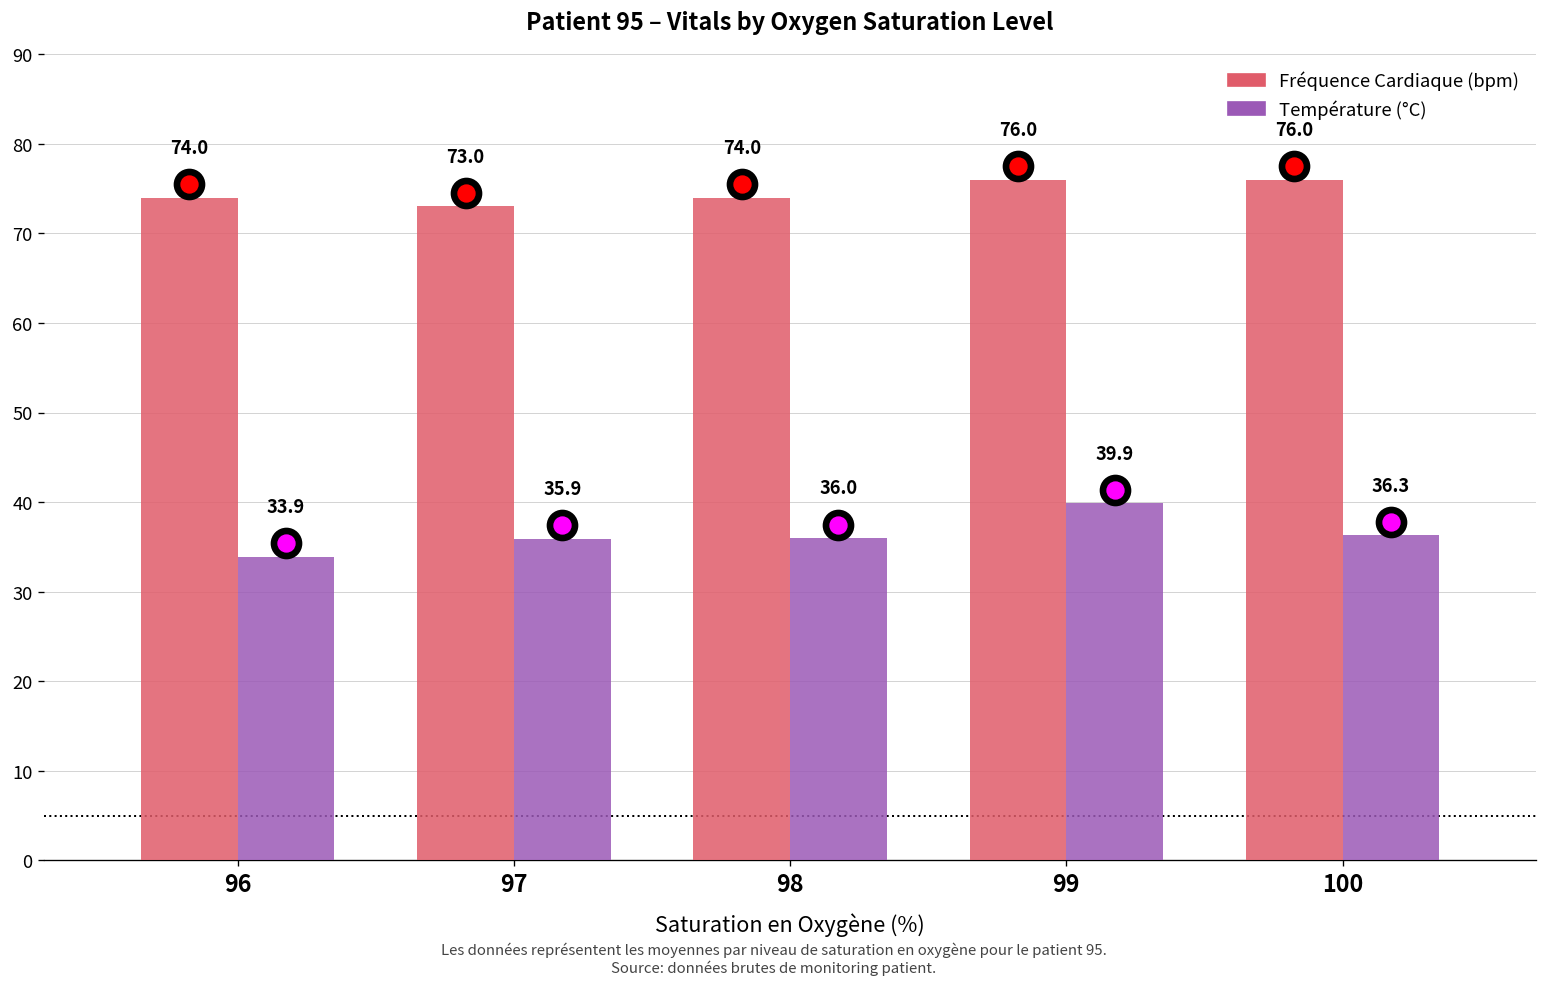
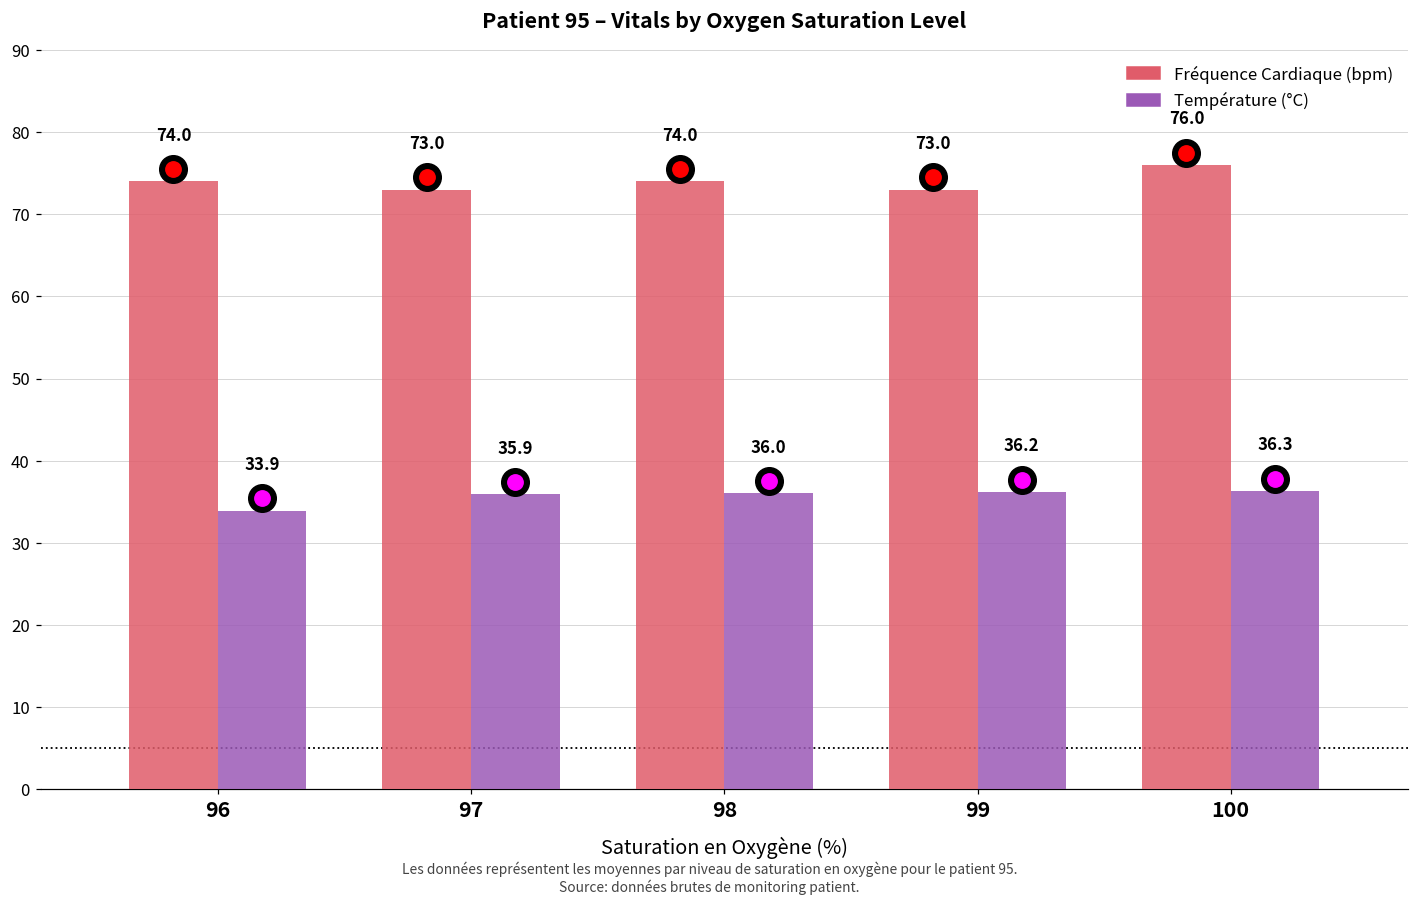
  {
    "Fréquence Cardiaque (bpm)": {
-     "99": 76.0
+     "99": 73.0
    },
    "Température (°C)": {
-     "99": 39.9
+     "99": 36.2
    }
  }
